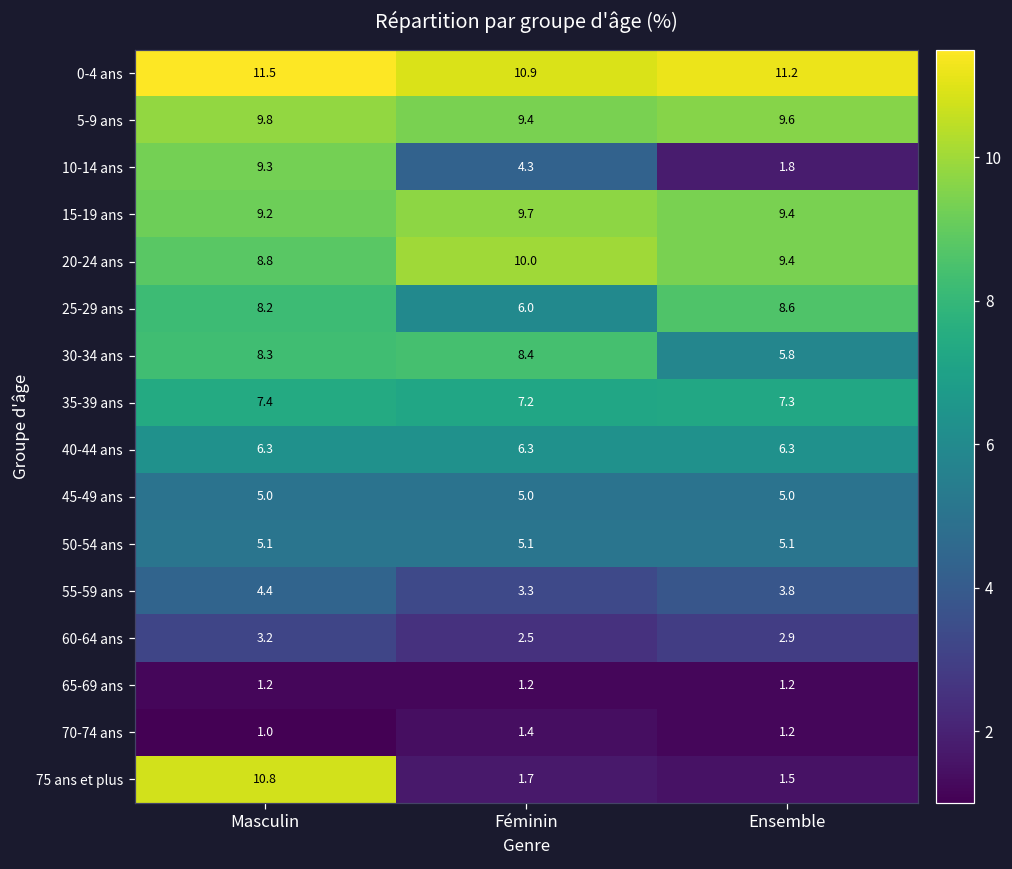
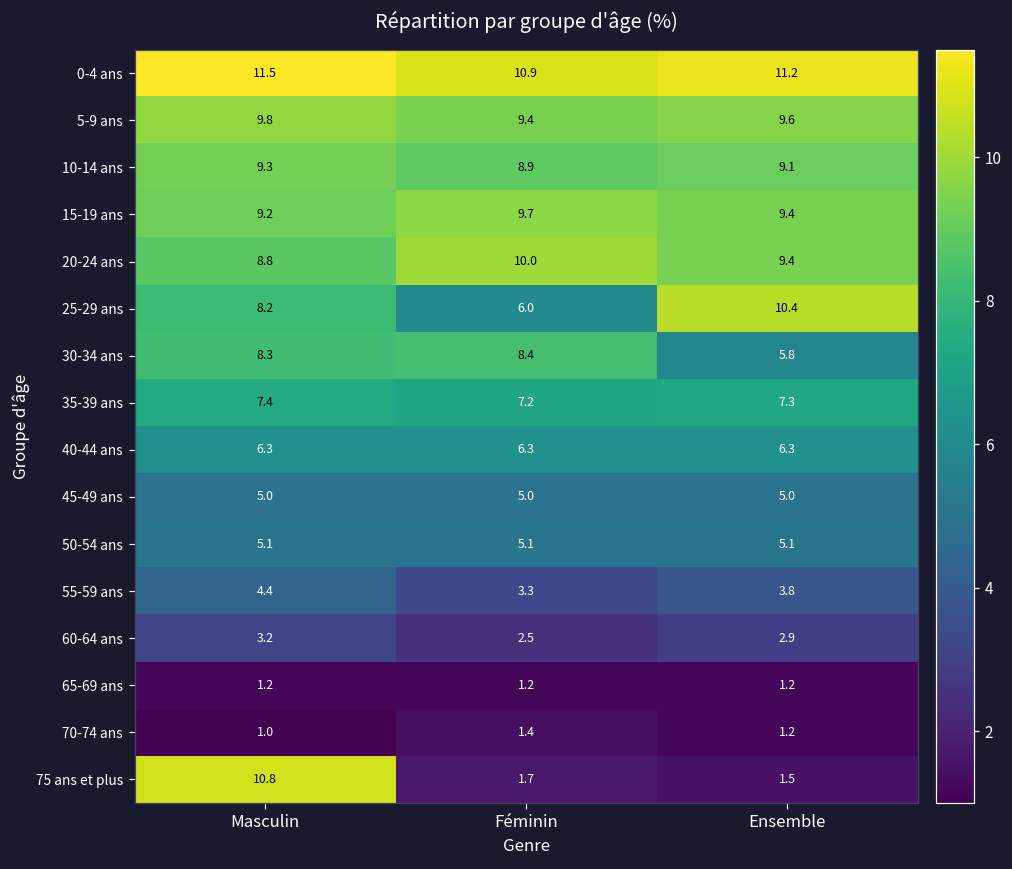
  {
    "0-4 ans": {
      "Masculin": 11.5,
      "Féminin": 10.9,
      "Ensemble": 11.2
    },
    "5-9 ans": {
      "Masculin": 9.8,
      "Féminin": 9.4,
      "Ensemble": 9.6
    },
    "10-14 ans": {
      "Masculin": 9.3,
-     "Féminin": 4.3,
-     "Ensemble": 1.8
+     "Féminin": 8.9,
+     "Ensemble": 9.1
    },
    "15-19 ans": {
      "Masculin": 9.2,
      "Féminin": 9.7,
      "Ensemble": 9.4
    },
    "20-24 ans": {
      "Masculin": 8.8,
      "Féminin": 10.0,
      "Ensemble": 9.4
    },
    "25-29 ans": {
      "Masculin": 8.2,
      "Féminin": 6.0,
-     "Ensemble": 8.6
+     "Ensemble": 10.4
    },
    "30-34 ans": {
      "Masculin": 8.3,
      "Féminin": 8.4,
      "Ensemble": 5.8
    },
    "35-39 ans": {
      "Masculin": 7.4,
      "Féminin": 7.2,
      "Ensemble": 7.3
    },
    "40-44 ans": {
      "Masculin": 6.3,
      "Féminin": 6.3,
      "Ensemble": 6.3
    },
    "45-49 ans": {
      "Masculin": 5.0,
      "Féminin": 5.0,
      "Ensemble": 5.0
    },
    "50-54 ans": {
      "Masculin": 5.1,
      "Féminin": 5.1,
      "Ensemble": 5.1
    },
    "55-59 ans": {
      "Masculin": 4.4,
      "Féminin": 3.3,
      "Ensemble": 3.8
    },
    "60-64 ans": {
      "Masculin": 3.2,
      "Féminin": 2.5,
      "Ensemble": 2.9
    },
    "65-69 ans": {
      "Masculin": 1.2,
      "Féminin": 1.2,
      "Ensemble": 1.2
    },
    "70-74 ans": {
      "Masculin": 1.0,
      "Féminin": 1.4,
      "Ensemble": 1.2
    },
    "75 ans et plus": {
      "Masculin": 10.8,
      "Féminin": 1.7,
      "Ensemble": 1.5
    }
  }
